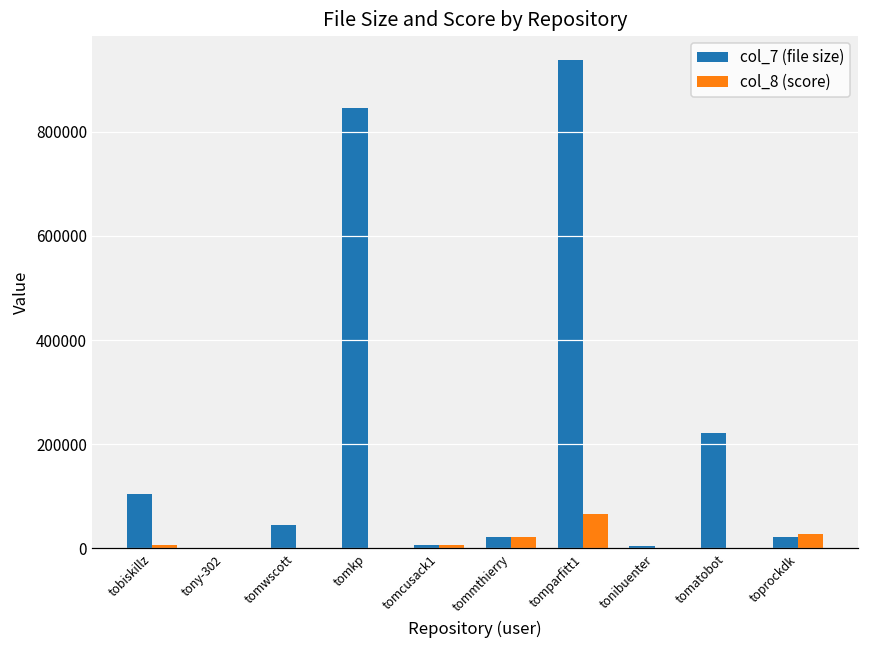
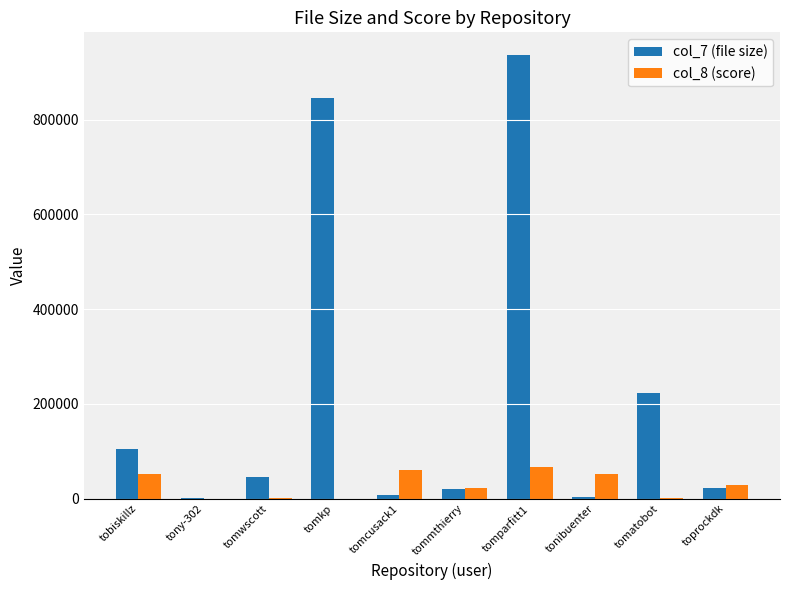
  {
    "col_7 (file size)": {
      "tobiskillz": 100000,
      "tomwscott": 50000,
      "tomkp": 850000,
      "tomcusack1": 10000,
      "tommthierry": 20000,
      "tomparfitt1": 940000,
      "tomatobot": 220000,
      "toprockdk": 20000
    },
    "col_8 (score)": {
-     "tobiskillz": 10000,
-     "tomcusack1": 10000,
+     "tobiskillz": 50000,
+     "tomcusack1": 60000,
      "tommthierry": 20000,
      "tomparfitt1": 70000,
-     "tonibuenter": 0,
+     "tonibuenter": 50000,
      "toprockdk": 30000
    }
  }
